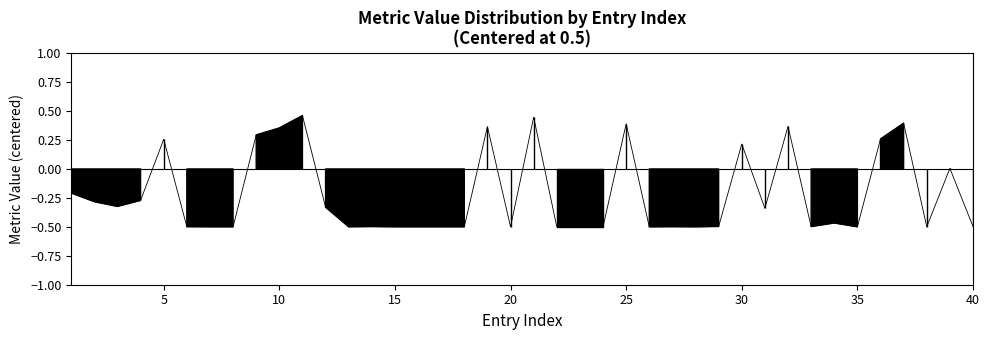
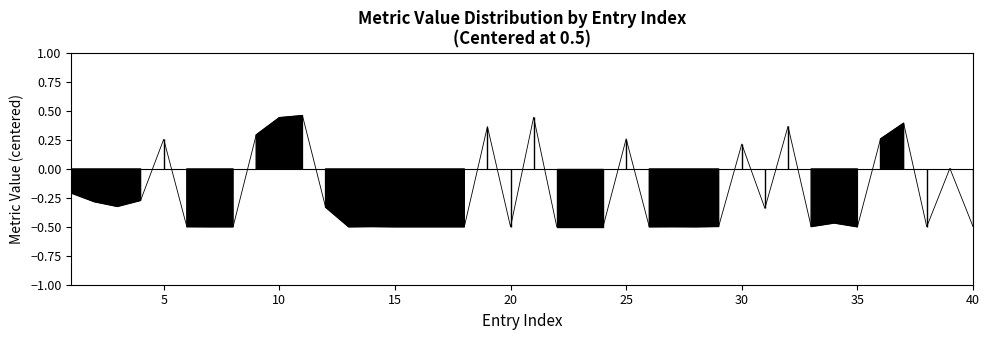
  {
    "5": 0.26,
-   "10": 0.35,
+   "10": 0.44,
    "15": -0.50,
    "20": -0.50,
-   "25": 0.39,
+   "25": 0.26,
    "30": 0.21,
    "35": -0.50,
    "40": -0.50
  }
